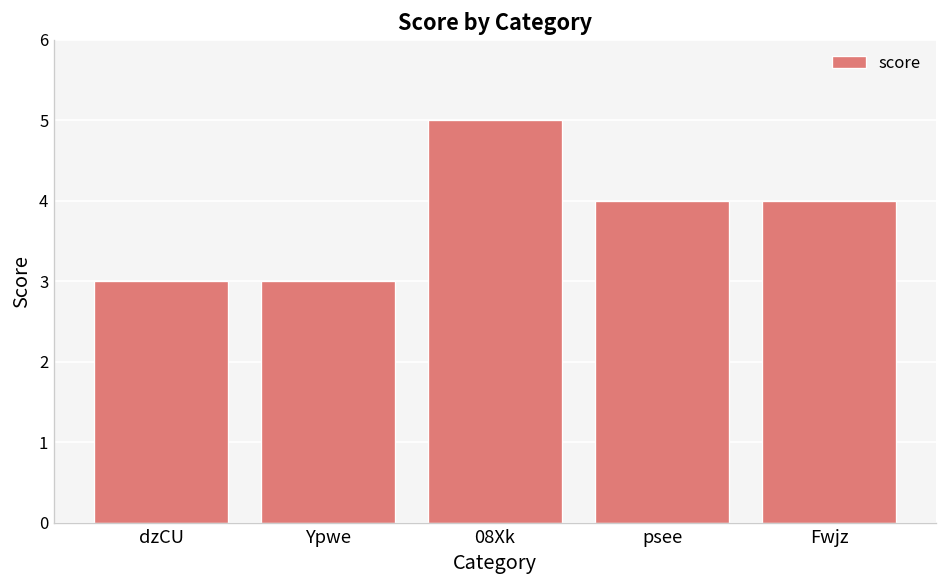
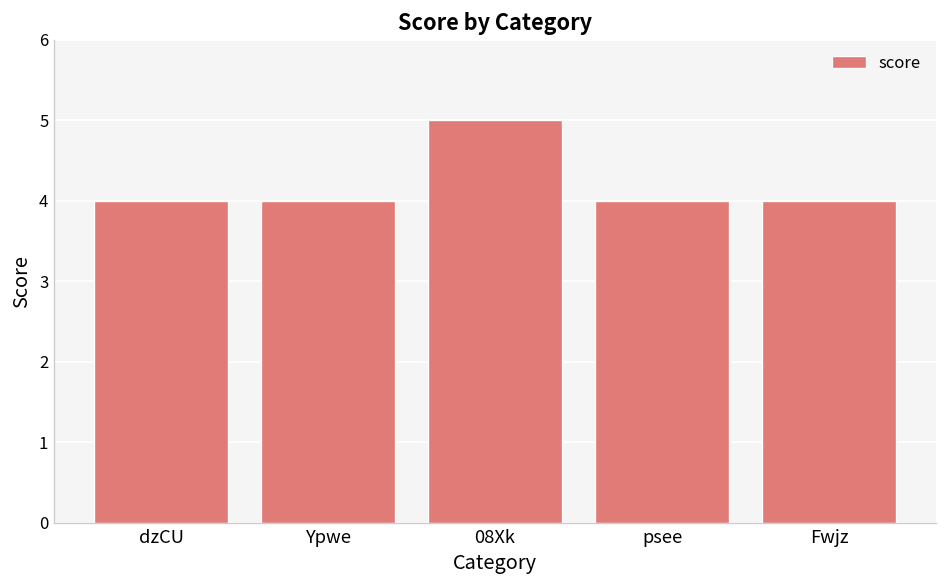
  {
-   "dzCU": 3,
-   "Ypwe": 3,
+   "dzCU": 4,
+   "Ypwe": 4,
    "08Xk": 5,
    "psee": 4,
    "Fwjz": 4
  }
